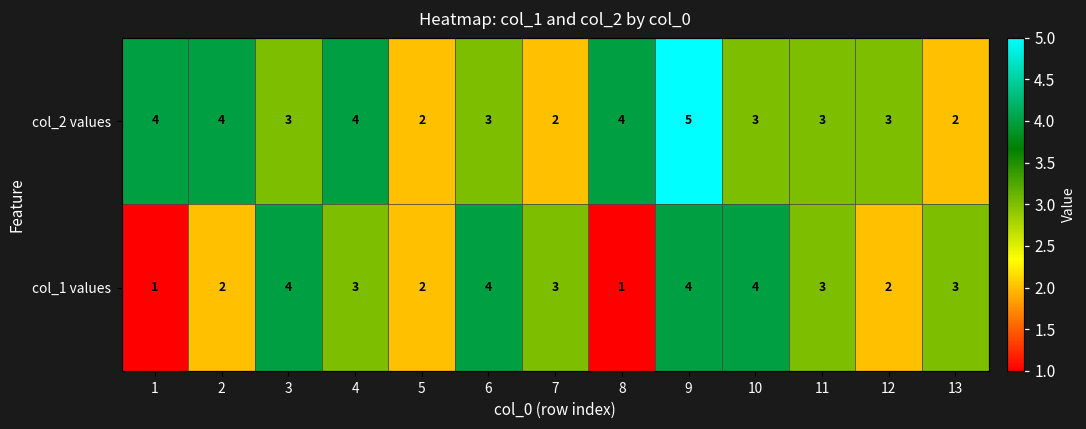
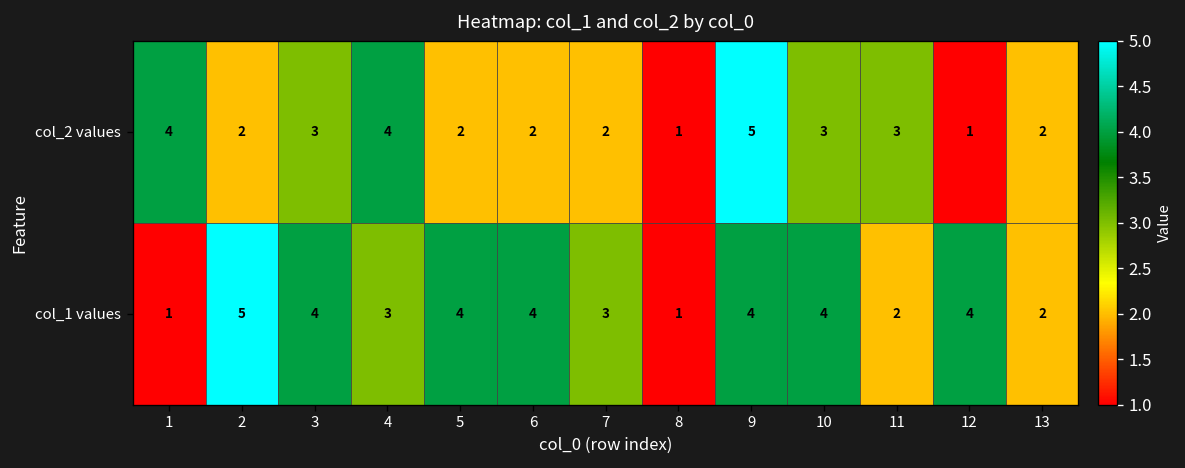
  {
    "col_2 values": {
      "1": 4,
-     "2": 4,
+     "2": 2,
      "3": 3,
      "4": 4,
      "5": 2,
-     "6": 3,
+     "6": 2,
      "7": 2,
-     "8": 4,
+     "8": 1,
      "9": 5,
      "10": 3,
      "11": 3,
-     "12": 3,
+     "12": 1,
      "13": 2
    },
    "col_1 values": {
      "1": 1,
-     "2": 2,
+     "2": 5,
      "3": 4,
      "4": 3,
-     "5": 2,
+     "5": 4,
      "6": 4,
      "7": 3,
      "8": 1,
      "9": 4,
      "10": 4,
-     "11": 3,
-     "12": 2,
-     "13": 3
+     "11": 2,
+     "12": 4,
+     "13": 2
    }
  }
